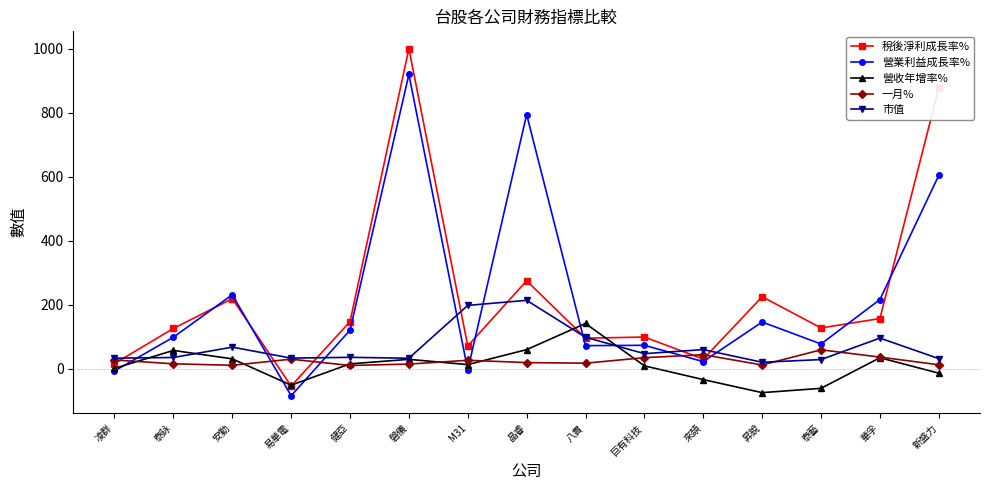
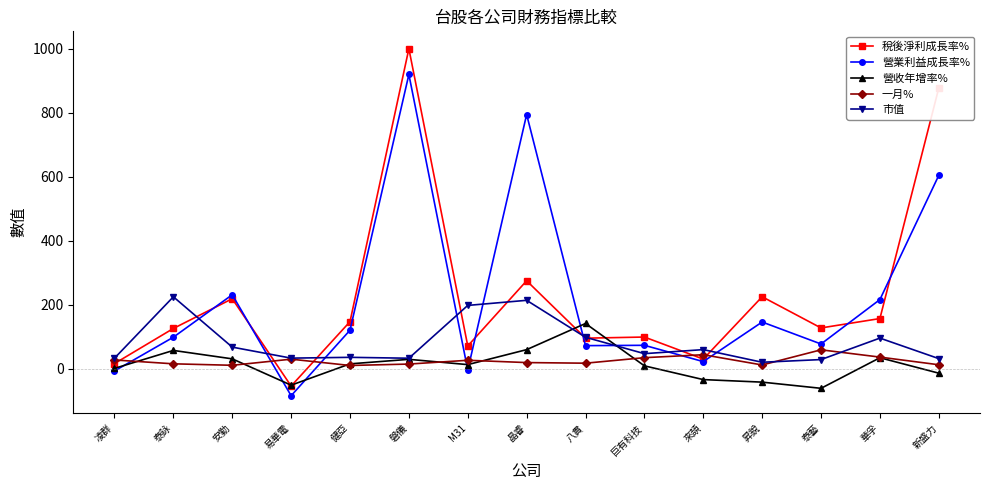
  {
    "稅後淨利成長率%": {
      "凌群": 20,
      "泰詠": 130,
      "安勤": 220,
      "健亞": 150,
      "磐儀": 1000,
      "M31": 70,
      "晶睿": 270,
      "巨有科技": 100,
      "昇銳": 220,
      "泰藝": 130,
      "華孚": 160
    },
    "營業利益成長率%": {
      "凌群": -10,
      "泰詠": 100,
      "安勤": 230,
      "易華電": -80,
      "健亞": 120,
      "磐儀": 920,
      "M31": 0,
      "晶睿": 790,
      "八貫": 70,
      "巨有科技": 70,
      "昇銳": 150,
      "泰藝": 80,
      "華孚": 220,
      "新盛力": 600
    },
    "營收年增率%": {
      "凌群": 0,
      "泰詠": 60,
      "安勤": 30,
      "M31": 10,
      "晶睿": 60,
      "八貫": 140,
      "巨有科技": 10,
      "來頡": -30,
-     "昇銳": -80,
+     "昇銳": -40,
      "泰藝": -60,
      "新盛力": -10
    },
    "一月%": {
      "泰詠": 10,
      "安勤": 10,
      "磐儀": 10,
      "M31": 30,
      "晶睿": 20,
      "八貫": 20,
      "巨有科技": 30,
      "來頡": 40,
      "昇銳": 10,
      "泰藝": 60,
      "新盛力": 10
    },
    "市值": {
-     "泰詠": 30,
+     "泰詠": 220,
      "安勤": 70,
      "健亞": 40,
      "M31": 200,
      "晶睿": 210,
      "巨有科技": 50,
      "來頡": 60,
      "昇銳": 20,
      "泰藝": 30,
      "華孚": 100,
      "新盛力": 30
    }
  }
